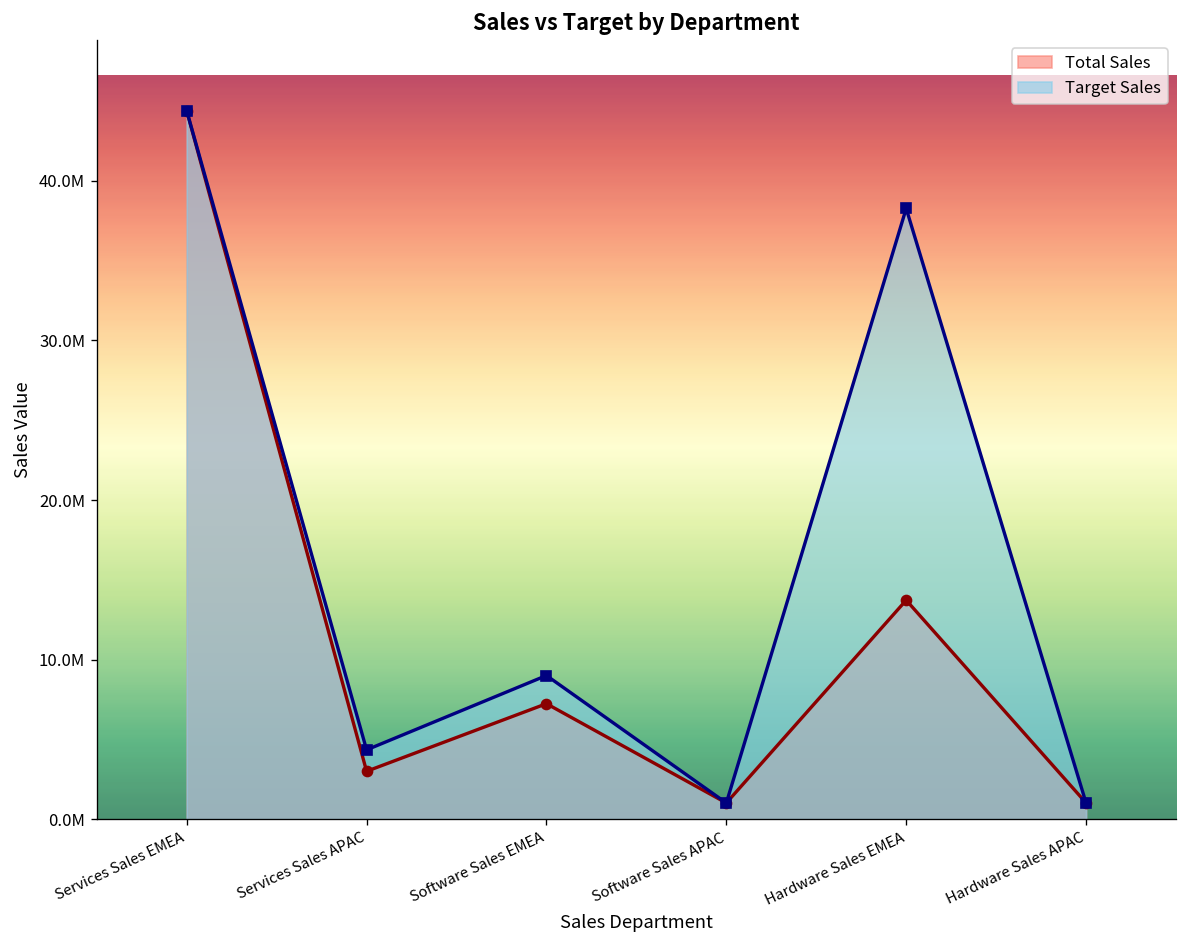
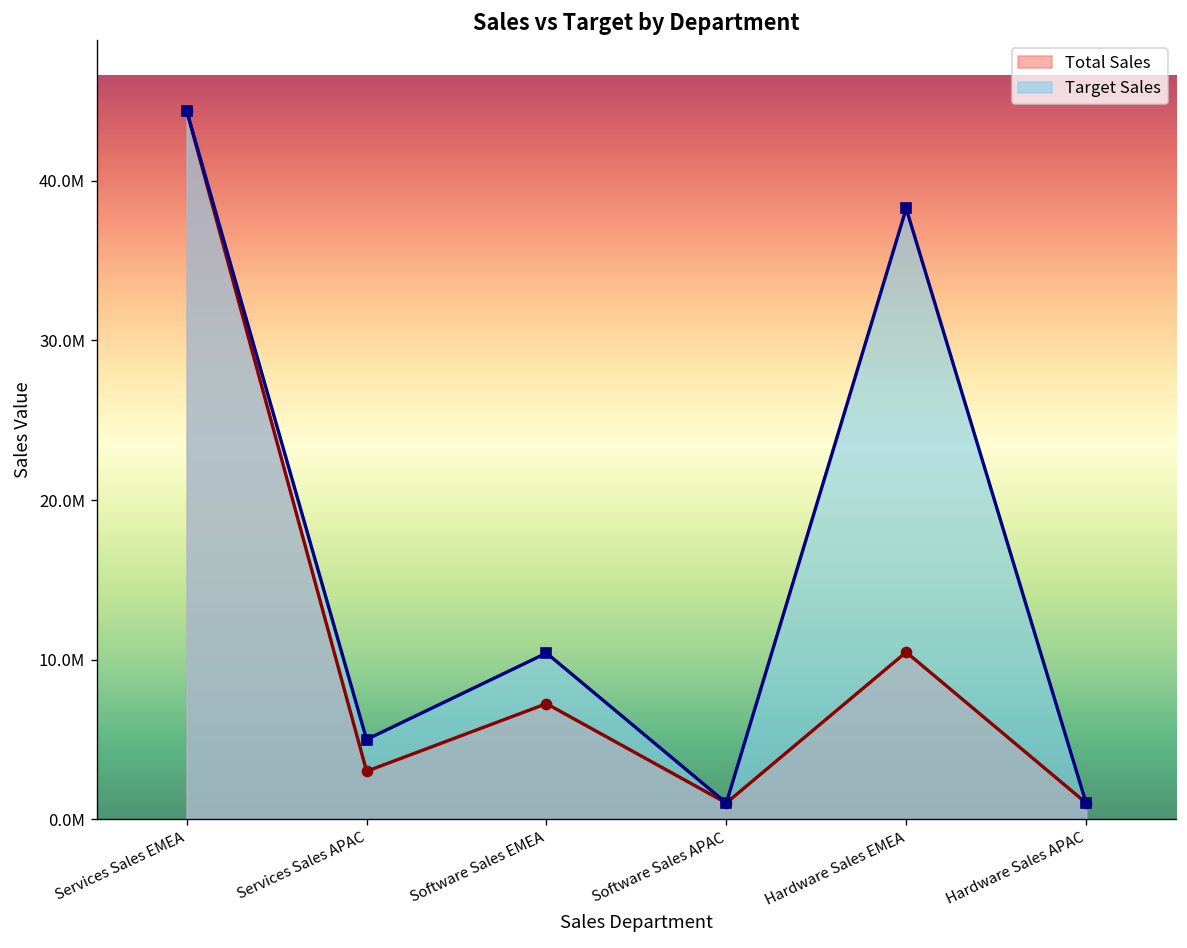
  {
    "Total Sales": {
      "Services Sales APAC": 3000000,
      "Software Sales EMEA": 7200000,
-     "Hardware Sales EMEA": 13700000
+     "Hardware Sales EMEA": 10500000
    },
    "Target Sales": {
-     "Services Sales APAC": 4300000,
-     "Software Sales EMEA": 9000000,
+     "Services Sales APAC": 5000000,
+     "Software Sales EMEA": 10400000,
      "Hardware Sales EMEA": 38300000
    }
  }
